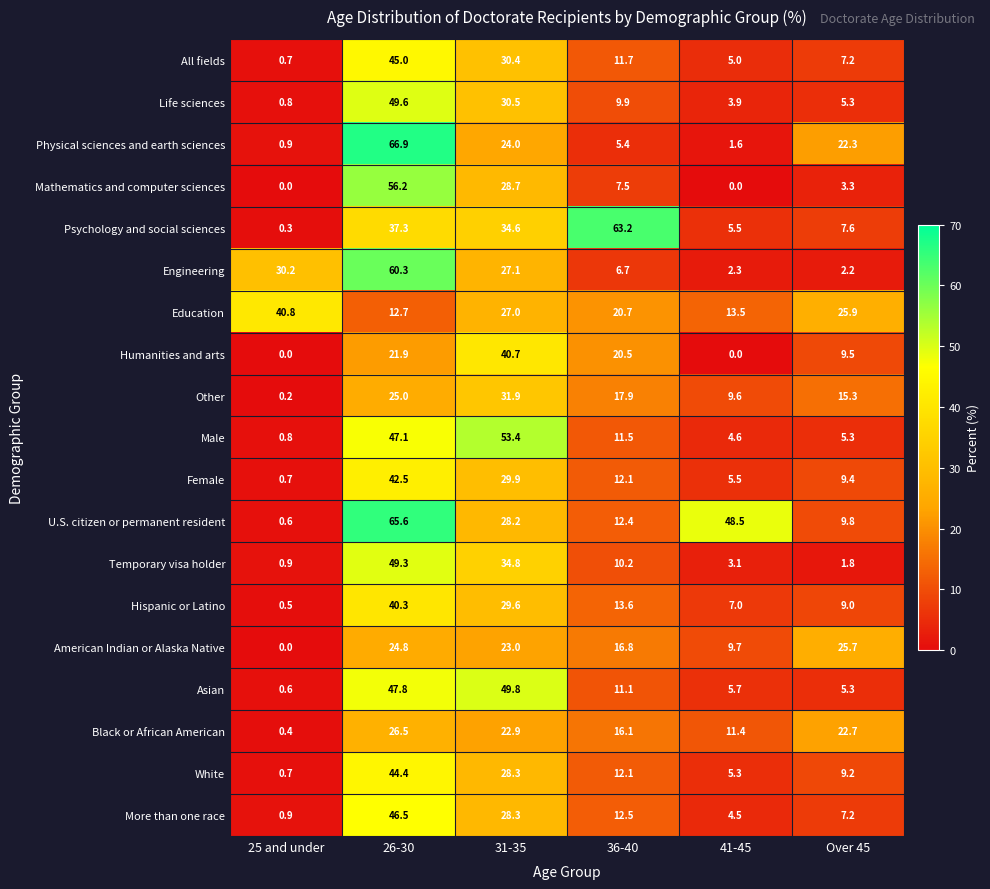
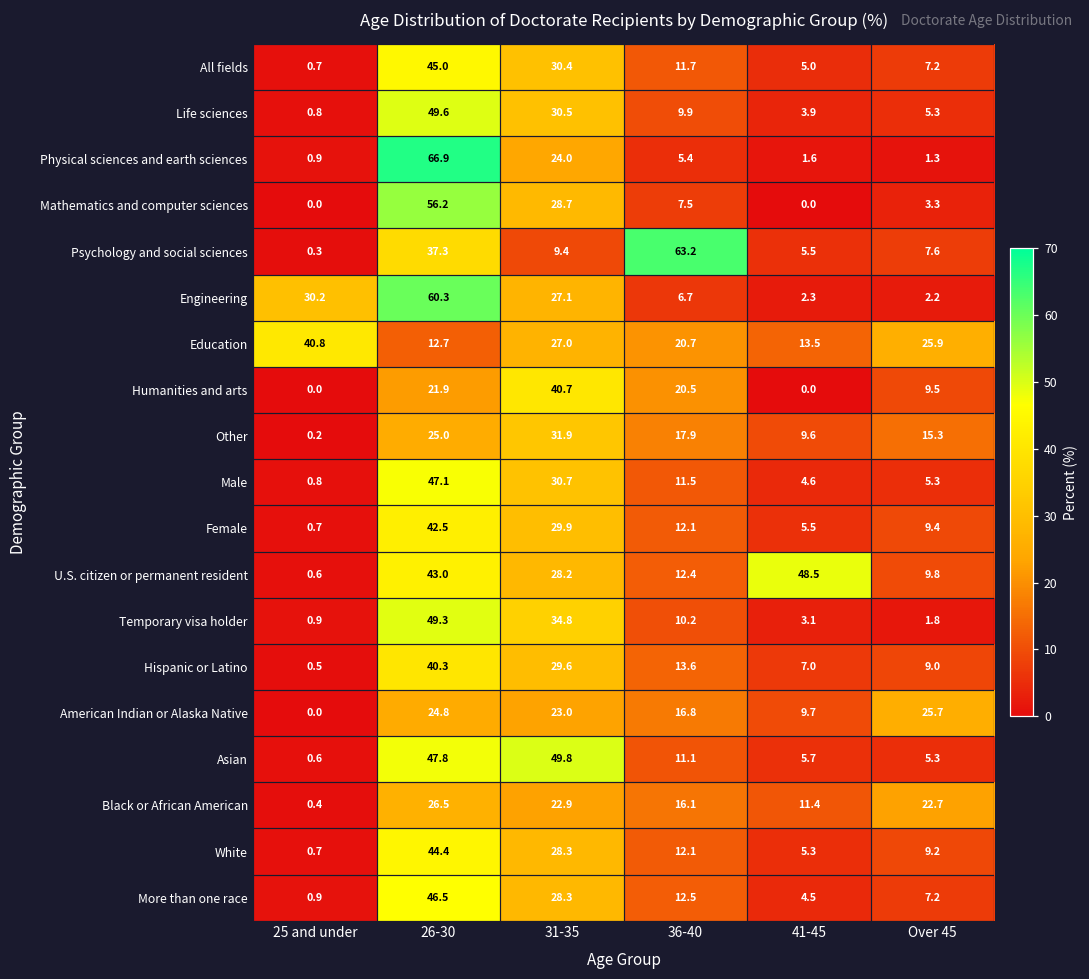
  {
    "All fields": {
      "25 and under": 0.7,
      "26-30": 45.0,
      "31-35": 30.4,
      "36-40": 11.7,
      "41-45": 5.0,
      "Over 45": 7.2
    },
    "Life sciences": {
      "25 and under": 0.8,
      "26-30": 49.6,
      "31-35": 30.5,
      "36-40": 9.9,
      "41-45": 3.9,
      "Over 45": 5.3
    },
    "Physical sciences and earth sciences": {
      "25 and under": 0.9,
      "26-30": 66.9,
      "31-35": 24.0,
      "36-40": 5.4,
      "41-45": 1.6,
-     "Over 45": 22.3
+     "Over 45": 1.3
    },
    "Mathematics and computer sciences": {
      "25 and under": 0.0,
      "26-30": 56.2,
      "31-35": 28.7,
      "36-40": 7.5,
      "41-45": 0.0,
      "Over 45": 3.3
    },
    "Psychology and social sciences": {
      "25 and under": 0.3,
      "26-30": 37.3,
-     "31-35": 34.6,
+     "31-35": 9.4,
      "36-40": 63.2,
      "41-45": 5.5,
      "Over 45": 7.6
    },
    "Engineering": {
      "25 and under": 30.2,
      "26-30": 60.3,
      "31-35": 27.1,
      "36-40": 6.7,
      "41-45": 2.3,
      "Over 45": 2.2
    },
    "Education": {
      "25 and under": 40.8,
      "26-30": 12.7,
      "31-35": 27.0,
      "36-40": 20.7,
      "41-45": 13.5,
      "Over 45": 25.9
    },
    "Humanities and arts": {
      "25 and under": 0.0,
      "26-30": 21.9,
      "31-35": 40.7,
      "36-40": 20.5,
      "41-45": 0.0,
      "Over 45": 9.5
    },
    "Other": {
      "25 and under": 0.2,
      "26-30": 25.0,
      "31-35": 31.9,
      "36-40": 17.9,
      "41-45": 9.6,
      "Over 45": 15.3
    },
    "Male": {
      "25 and under": 0.8,
      "26-30": 47.1,
-     "31-35": 53.4,
+     "31-35": 30.7,
      "36-40": 11.5,
      "41-45": 4.6,
      "Over 45": 5.3
    },
    "Female": {
      "25 and under": 0.7,
      "26-30": 42.5,
      "31-35": 29.9,
      "36-40": 12.1,
      "41-45": 5.5,
      "Over 45": 9.4
    },
    "U.S. citizen or permanent resident": {
      "25 and under": 0.6,
-     "26-30": 65.6,
+     "26-30": 43.0,
      "31-35": 28.2,
      "36-40": 12.4,
      "41-45": 48.5,
      "Over 45": 9.8
    },
    "Temporary visa holder": {
      "25 and under": 0.9,
      "26-30": 49.3,
      "31-35": 34.8,
      "36-40": 10.2,
      "41-45": 3.1,
      "Over 45": 1.8
    },
    "Hispanic or Latino": {
      "25 and under": 0.5,
      "26-30": 40.3,
      "31-35": 29.6,
      "36-40": 13.6,
      "41-45": 7.0,
      "Over 45": 9.0
    },
    "American Indian or Alaska Native": {
      "25 and under": 0.0,
      "26-30": 24.8,
      "31-35": 23.0,
      "36-40": 16.8,
      "41-45": 9.7,
      "Over 45": 25.7
    },
    "Asian": {
      "25 and under": 0.6,
      "26-30": 47.8,
      "31-35": 49.8,
      "36-40": 11.1,
      "41-45": 5.7,
      "Over 45": 5.3
    },
    "Black or African American": {
      "25 and under": 0.4,
      "26-30": 26.5,
      "31-35": 22.9,
      "36-40": 16.1,
      "41-45": 11.4,
      "Over 45": 22.7
    },
    "White": {
      "25 and under": 0.7,
      "26-30": 44.4,
      "31-35": 28.3,
      "36-40": 12.1,
      "41-45": 5.3,
      "Over 45": 9.2
    },
    "More than one race": {
      "25 and under": 0.9,
      "26-30": 46.5,
      "31-35": 28.3,
      "36-40": 12.5,
      "41-45": 4.5,
      "Over 45": 7.2
    }
  }
